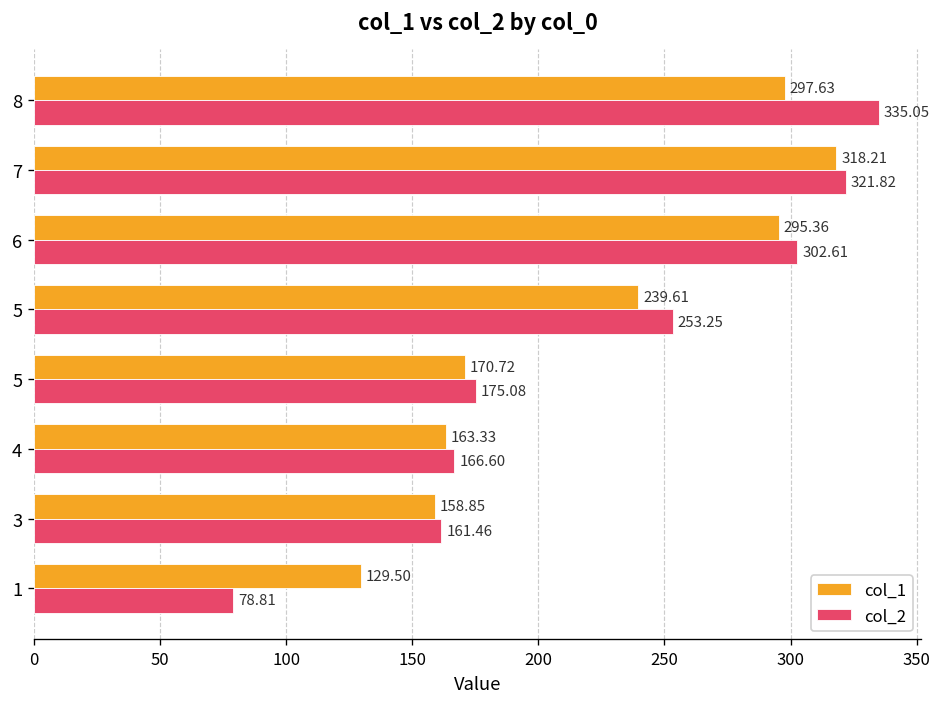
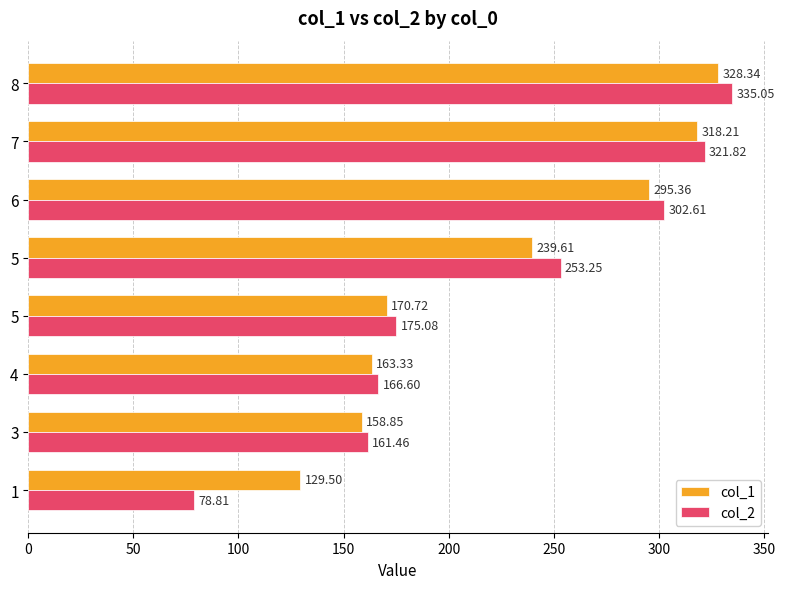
  {
    "col_1": {
-     "8": 297.63,
+     "8": 328.34,
      "7": 318.21,
      "6": 295.36,
      "4": 163.33,
      "3": 158.85,
      "1": 129.50
    },
    "col_2": {
      "8": 335.05,
      "7": 321.82,
      "6": 302.61,
      "4": 166.60,
      "3": 161.46,
      "1": 78.81
    }
  }
